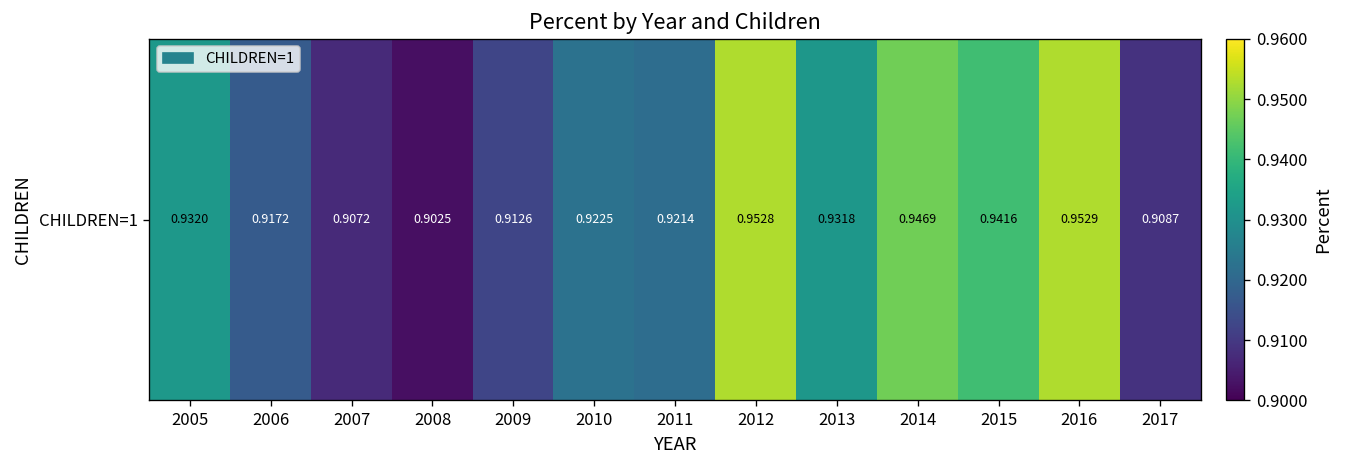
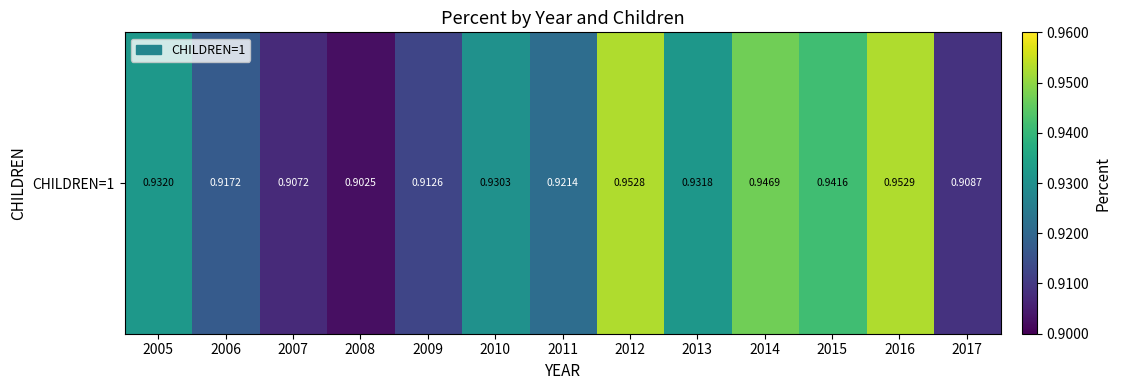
  {
    "CHILDREN=1": {
      "2005": 0.9320,
      "2006": 0.9172,
      "2007": 0.9072,
      "2008": 0.9025,
      "2009": 0.9126,
-     "2010": 0.9225,
+     "2010": 0.9303,
      "2011": 0.9214,
      "2012": 0.9528,
      "2013": 0.9318,
      "2014": 0.9469,
      "2015": 0.9416,
      "2016": 0.9529,
      "2017": 0.9087
    }
  }
